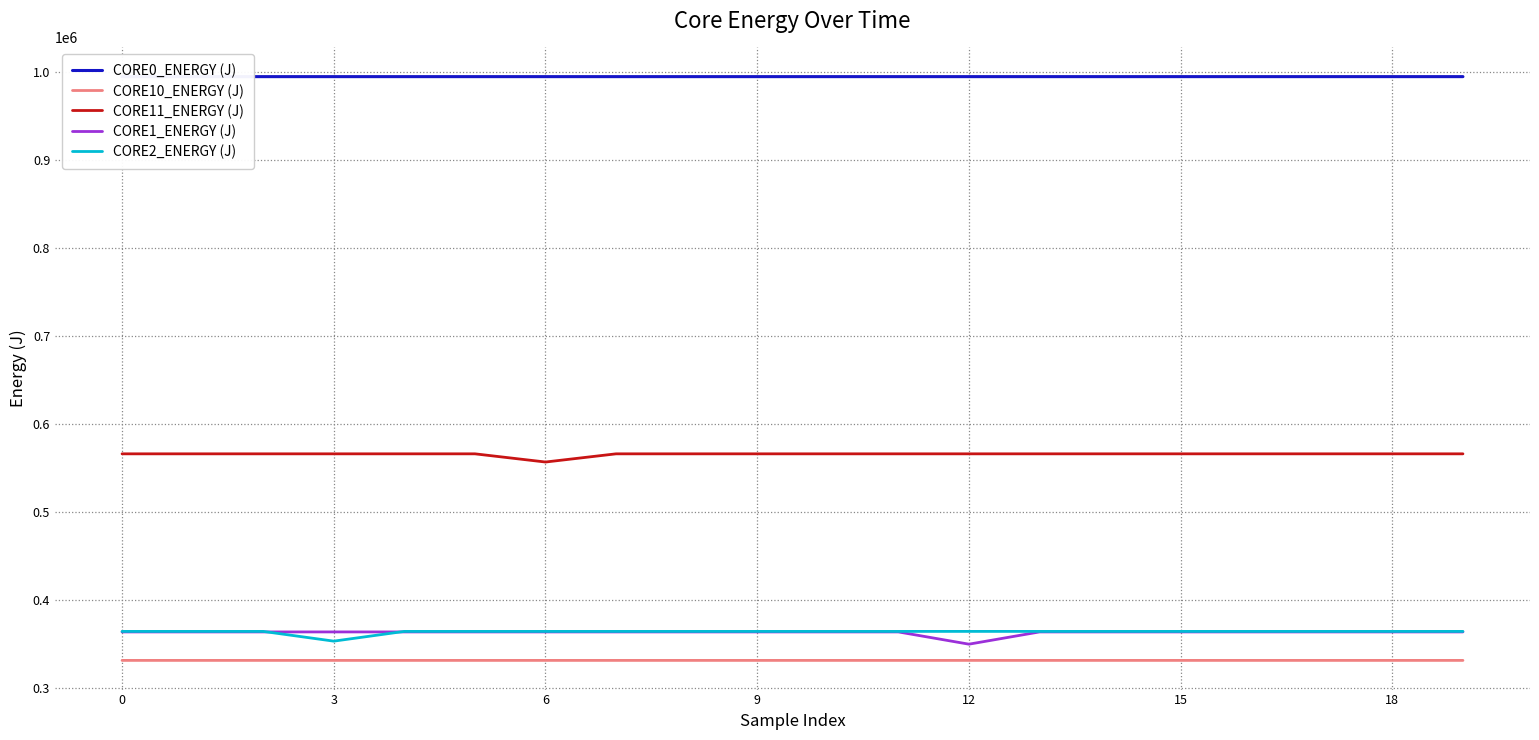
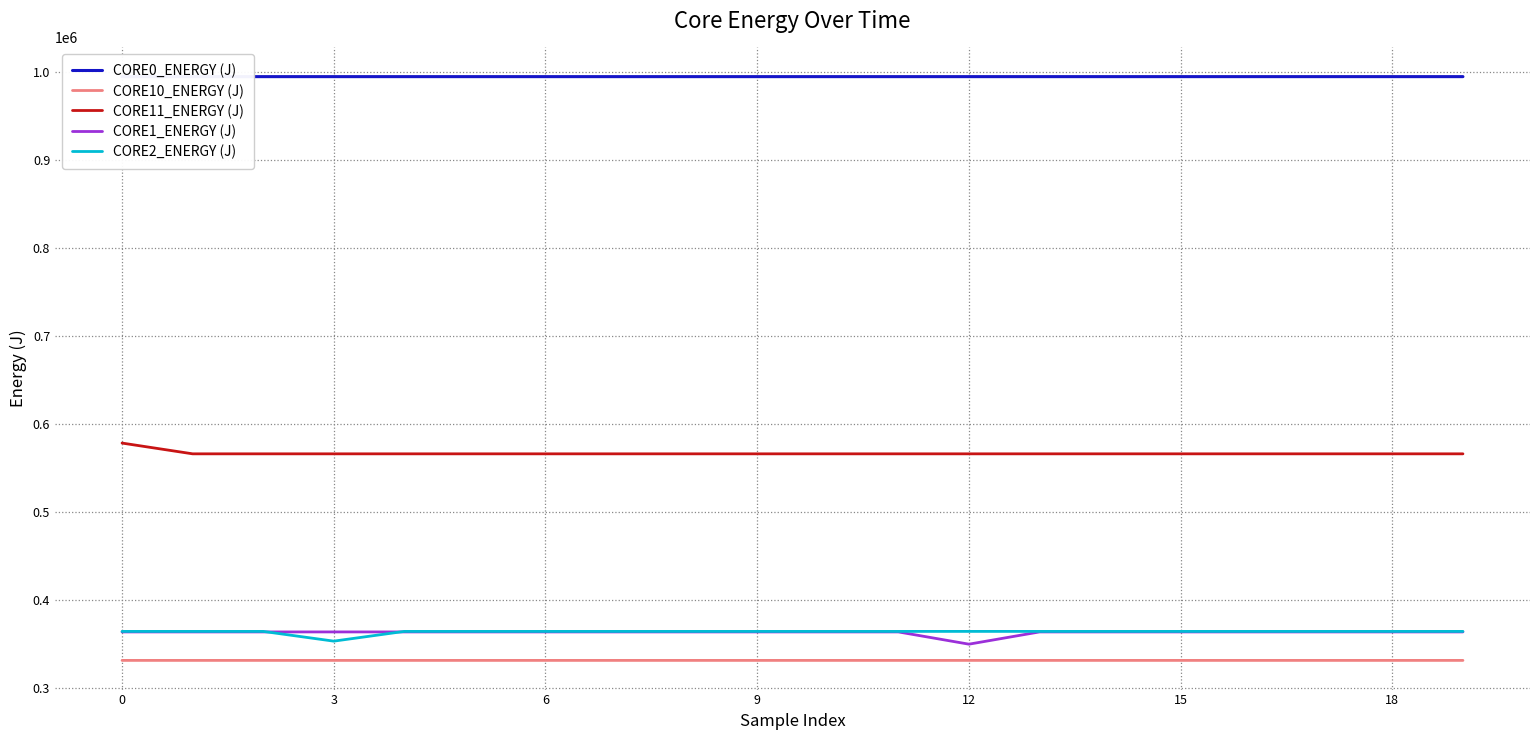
  {
    "CORE0_ENERGY (J)": {
      "3": 990000,
      "6": 990000,
      "9": 990000,
      "12": 990000,
      "15": 990000,
      "18": 990000
    },
    "CORE10_ENERGY (J)": {
      "0": 330000,
      "3": 330000,
      "6": 330000,
      "9": 330000,
      "12": 330000,
      "15": 330000,
      "18": 330000
    },
    "CORE11_ENERGY (J)": {
-     "0": 570000,
+     "0": 580000,
      "3": 570000,
-     "6": 560000,
+     "6": 570000,
      "9": 570000,
      "12": 570000,
      "15": 570000,
      "18": 570000
    },
    "CORE1_ENERGY (J)": {
      "3": 360000,
      "12": 350000
    },
    "CORE2_ENERGY (J)": {
      "3": 350000,
      "12": 360000
    }
  }
